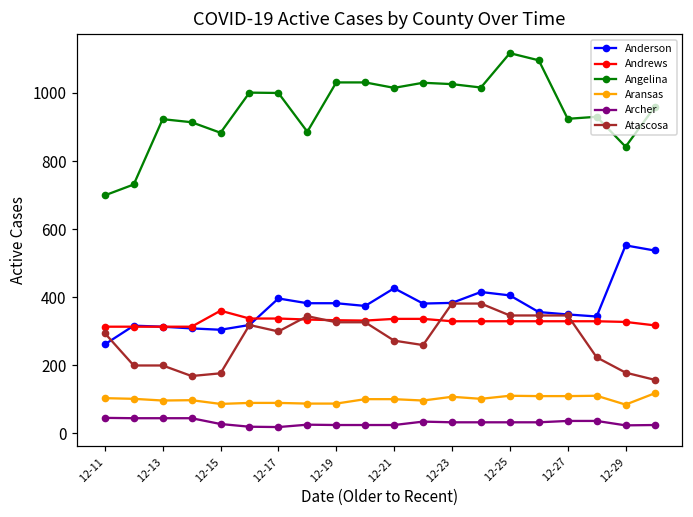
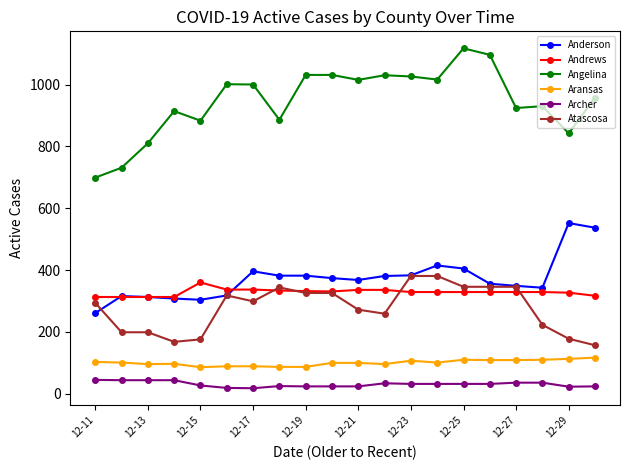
  {
    "Anderson": {
      "12-11": 260,
      "12-15": 300,
      "12-17": 400,
      "12-19": 380,
-     "12-21": 430,
+     "12-21": 370,
      "12-25": 410,
      "12-29": 550
    },
    "Andrews": {
      "12-11": 310,
      "12-15": 360,
      "12-17": 340,
      "12-21": 340,
      "12-23": 330,
      "12-25": 330,
      "12-27": 330,
      "12-29": 330
    },
    "Angelina": {
      "12-11": 700,
-     "12-13": 920,
+     "12-13": 810,
      "12-15": 880,
      "12-17": 1000,
      "12-19": 1030,
      "12-21": 1020,
      "12-23": 1030,
      "12-25": 1120,
      "12-27": 920,
      "12-29": 840
    },
    "Aransas": {
      "12-11": 100,
      "12-13": 100,
      "12-15": 90,
      "12-17": 90,
      "12-19": 90,
      "12-21": 100,
      "12-23": 110,
      "12-25": 110,
      "12-27": 110,
-     "12-29": 80
+     "12-29": 110
    },
    "Archer": {
      "12-11": 50,
      "12-13": 40,
      "12-15": 30,
      "12-17": 20,
      "12-19": 20,
      "12-21": 20,
      "12-23": 30,
      "12-25": 30,
      "12-27": 40,
      "12-29": 20
    },
    "Atascosa": {
      "12-11": 290,
      "12-13": 200,
      "12-15": 180,
      "12-17": 300,
      "12-21": 270,
      "12-25": 350,
      "12-29": 180
    }
  }
